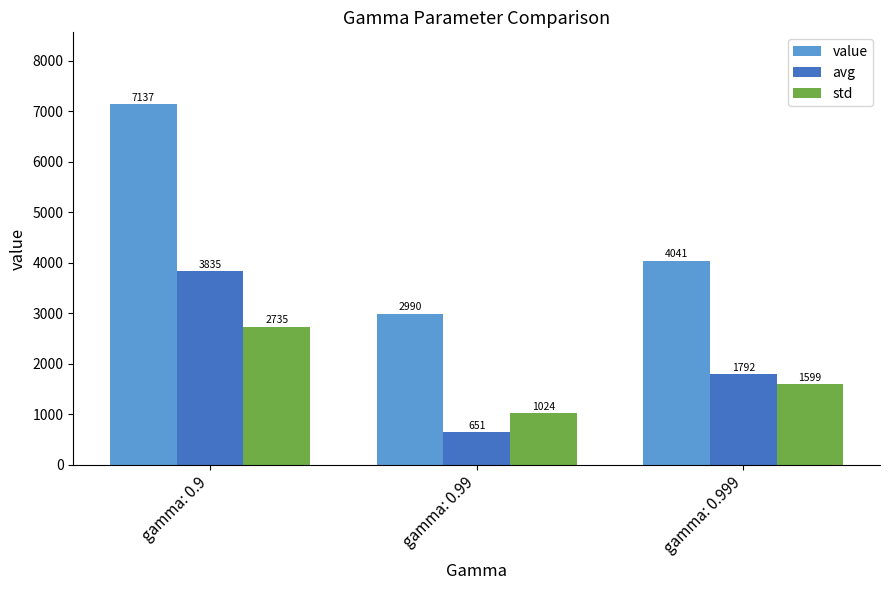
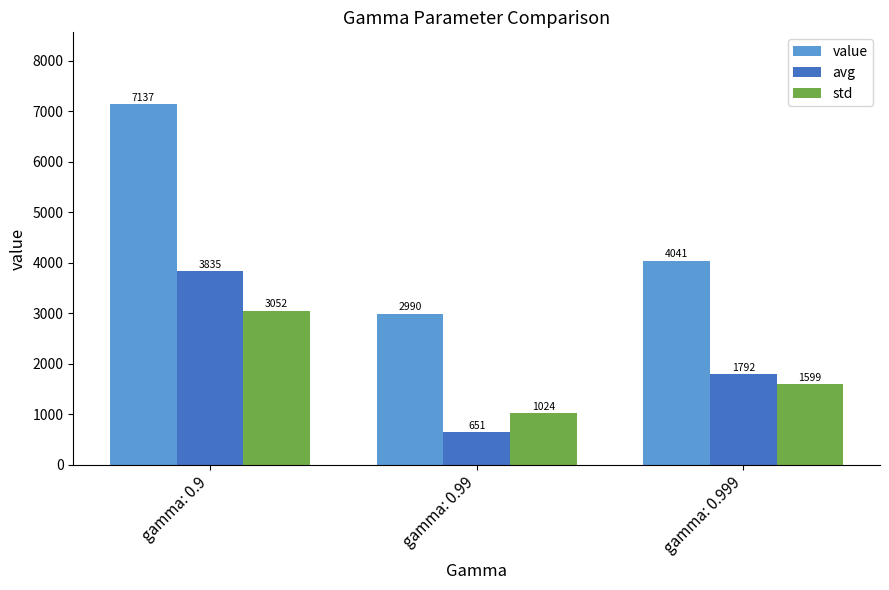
  {
    "std": {
-     "gamma: 0.9": 2735,
+     "gamma: 0.9": 3052,
      "gamma: 0.99": 1024,
      "gamma: 0.999": 1599
    }
  }
